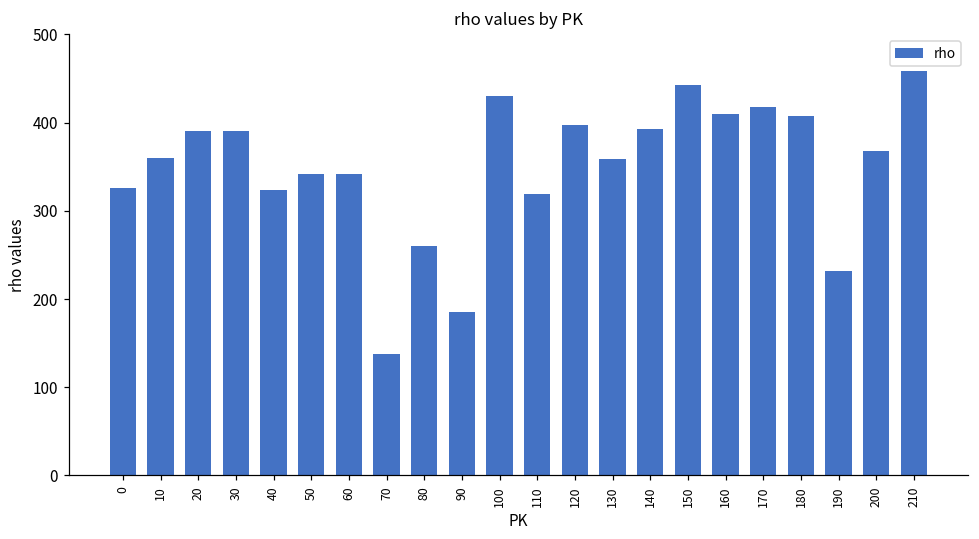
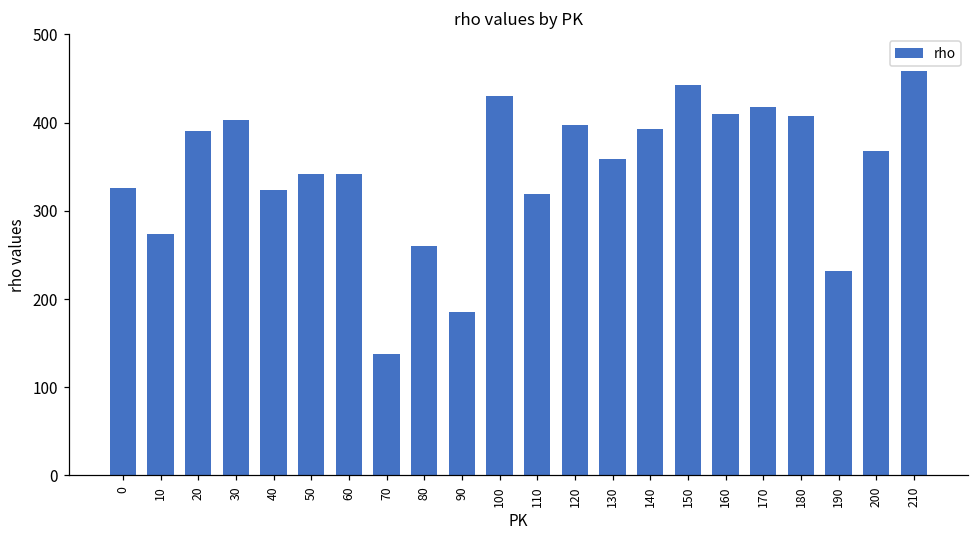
  {
    "0": 330,
-   "10": 360,
+   "10": 270,
    "20": 390,
-   "30": 390,
+   "30": 400,
    "40": 320,
    "50": 340,
    "60": 340,
    "70": 140,
    "80": 260,
    "90": 190,
    "100": 430,
    "110": 320,
    "120": 400,
    "130": 360,
    "140": 390,
    "150": 440,
    "160": 410,
    "170": 420,
    "180": 410,
    "190": 230,
    "200": 370,
    "210": 460
  }
